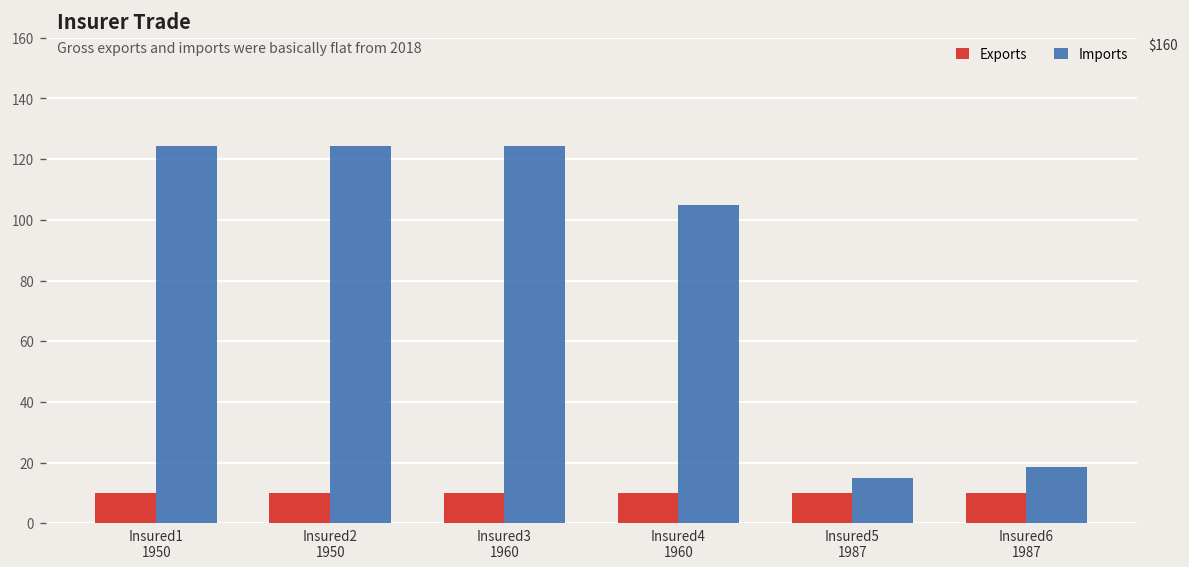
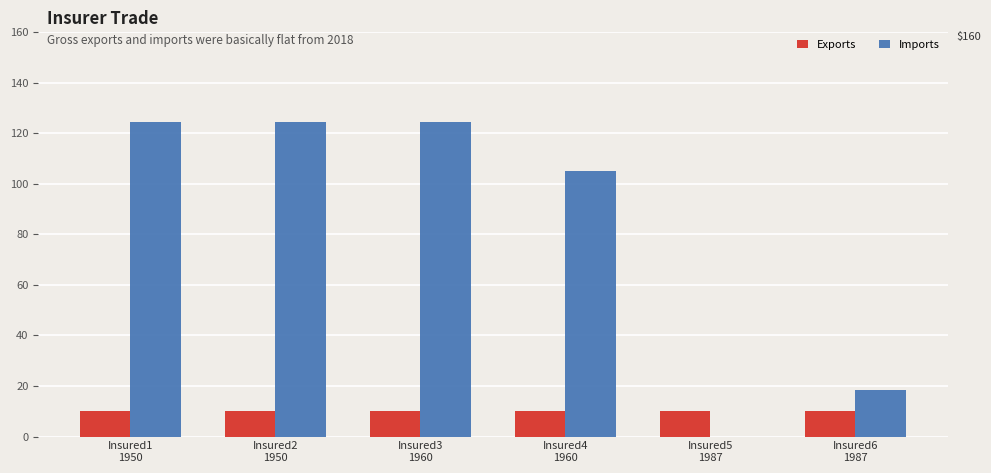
  {
    "Exports": {
      "Insured1 1950": 10,
      "Insured2 1950": 10,
      "Insured3 1960": 10,
      "Insured4 1960": 10,
      "Insured5 1987": 10,
      "Insured6 1987": 10
    },
    "Imports": {
      "Insured1 1950": 125,
      "Insured2 1950": 125,
      "Insured3 1960": 125,
      "Insured4 1960": 105,
-     "Insured5 1987": 15,
+     "Insured5 1987": 0,
      "Insured6 1987": 19
    }
  }
